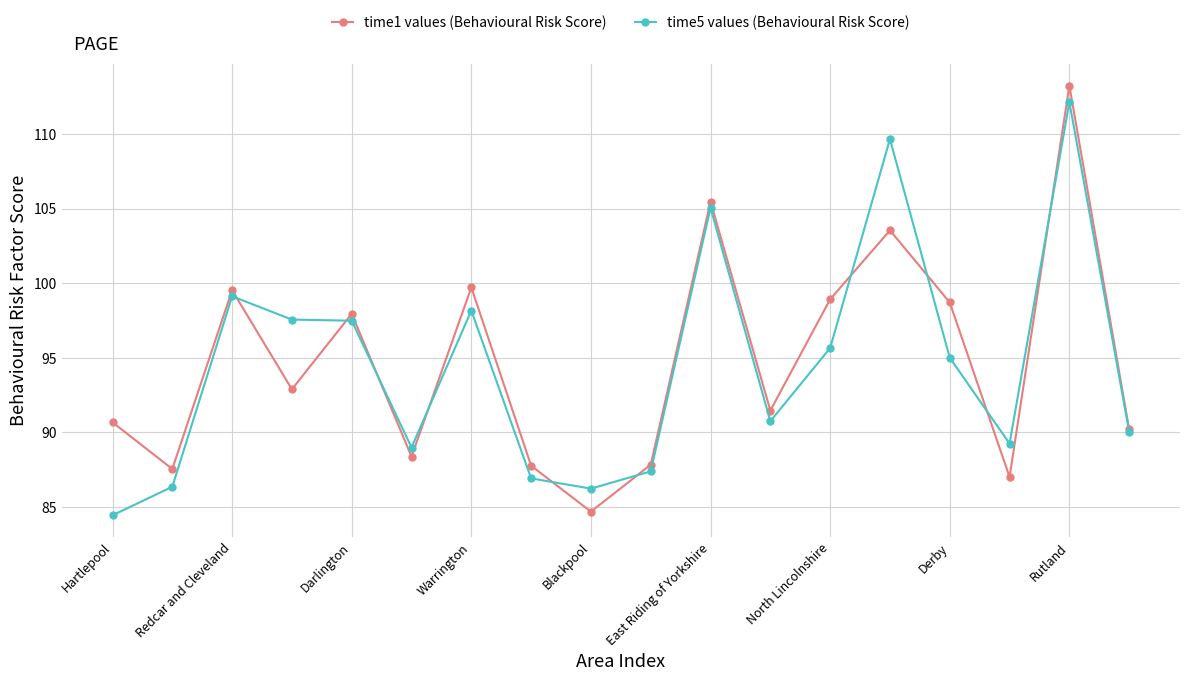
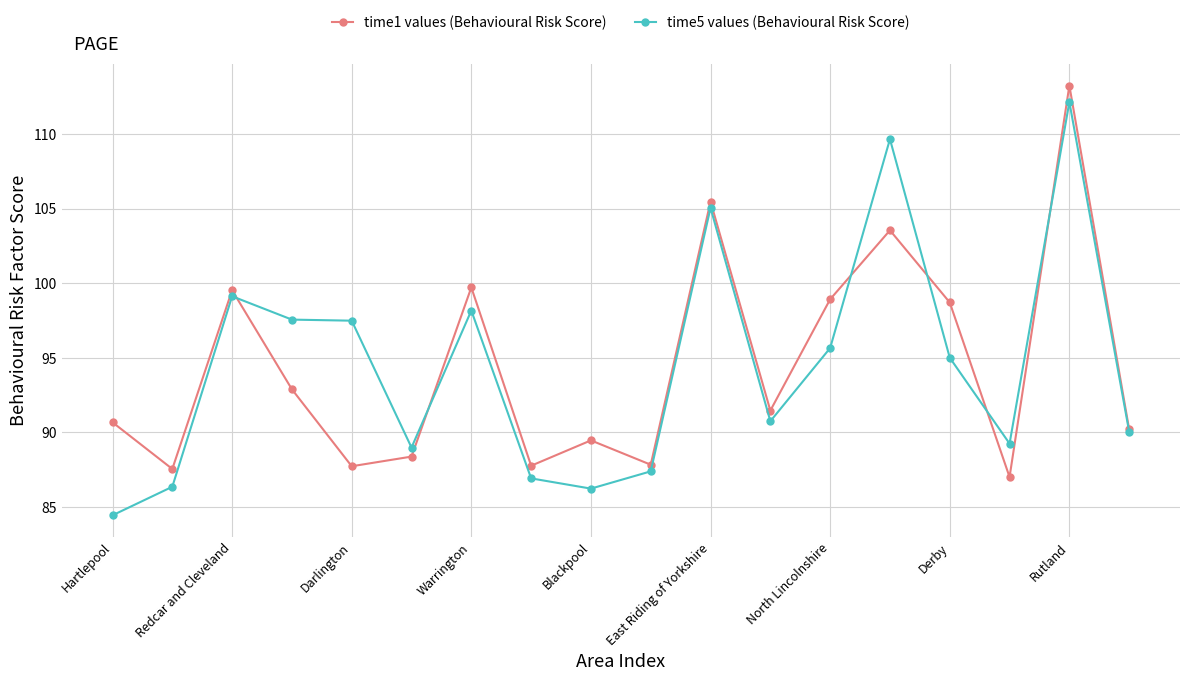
  {
    "time1 values (Behavioural Risk Score)": {
      "Hartlepool": 90.7,
      "Redcar and Cleveland": 99.5,
-     "Darlington": 97.9,
+     "Darlington": 87.7,
      "Warrington": 99.7,
-     "Blackpool": 84.7,
+     "Blackpool": 89.5,
      "East Riding of Yorkshire": 105.5,
      "North Lincolnshire": 98.9,
      "Derby": 98.7,
      "Rutland": 113.2
    },
    "time5 values (Behavioural Risk Score)": {
      "Hartlepool": 84.4,
      "Redcar and Cleveland": 99.1,
      "Darlington": 97.5,
      "Warrington": 98.2,
      "Blackpool": 86.2,
      "East Riding of Yorkshire": 105.0,
      "North Lincolnshire": 95.6,
      "Derby": 95.0,
      "Rutland": 112.1
    }
  }
